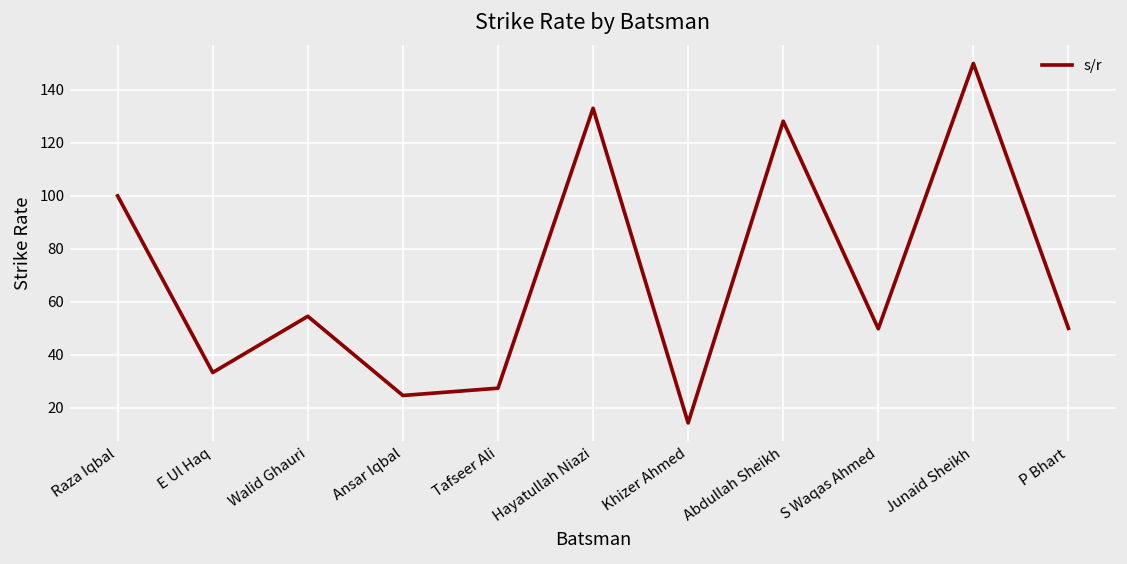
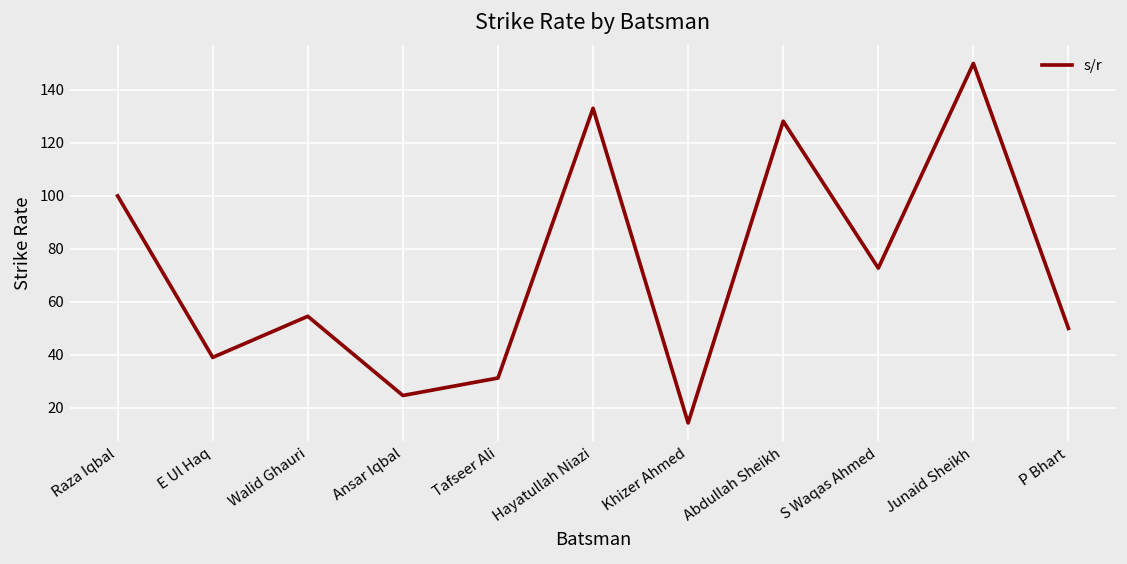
  {
    "Raza Iqbal": 100,
-   "E Ul Haq": 33,
+   "E Ul Haq": 39,
    "Walid Ghauri": 55,
    "Ansar Iqbal": 25,
-   "Tafseer Ali": 27,
+   "Tafseer Ali": 31,
    "Hayatullah Niazi": 133,
    "Khizer Ahmed": 14,
    "Abdullah Sheikh": 128,
-   "S Waqas Ahmed": 50,
+   "S Waqas Ahmed": 73,
    "Junaid Sheikh": 150,
    "P Bhart": 50
  }
